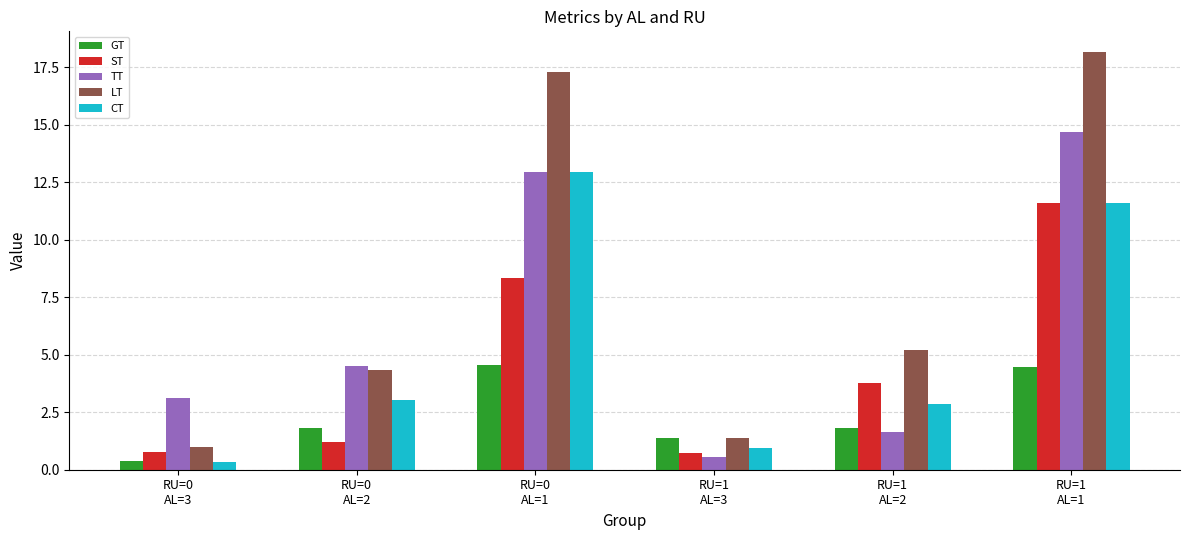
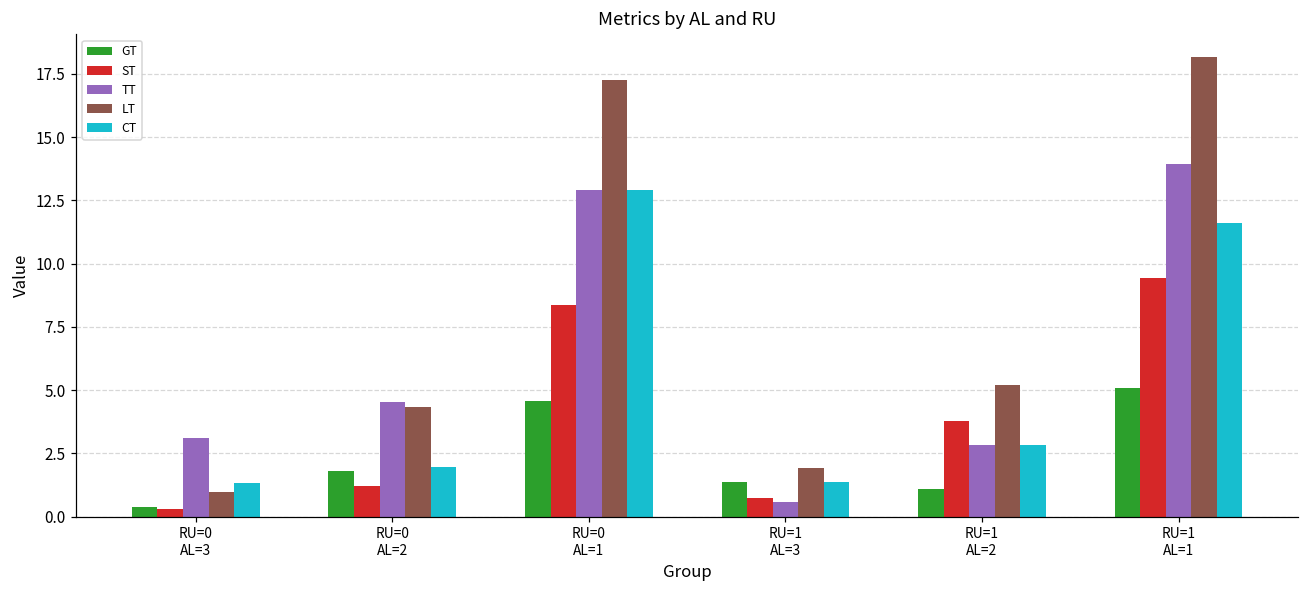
  {
    "GT": {
      "RU=0 AL=3": 0.4,
      "RU=0 AL=2": 1.8,
      "RU=0 AL=1": 4.6,
      "RU=1 AL=3": 1.4,
-     "RU=1 AL=2": 1.8,
-     "RU=1 AL=1": 4.5
+     "RU=1 AL=2": 1.1,
+     "RU=1 AL=1": 5.1
    },
    "ST": {
-     "RU=0 AL=3": 0.8,
+     "RU=0 AL=3": 0.3,
      "RU=0 AL=2": 1.2,
      "RU=0 AL=1": 8.4,
      "RU=1 AL=3": 0.7,
      "RU=1 AL=2": 3.8,
-     "RU=1 AL=1": 11.6
+     "RU=1 AL=1": 9.4
    },
    "TT": {
      "RU=0 AL=3": 3.1,
      "RU=0 AL=2": 4.5,
      "RU=0 AL=1": 12.9,
      "RU=1 AL=3": 0.6,
-     "RU=1 AL=2": 1.6,
-     "RU=1 AL=1": 14.7
+     "RU=1 AL=2": 2.8,
+     "RU=1 AL=1": 13.9
    },
    "LT": {
      "RU=0 AL=3": 1.0,
      "RU=0 AL=2": 4.3,
      "RU=0 AL=1": 17.3,
-     "RU=1 AL=3": 1.4,
+     "RU=1 AL=3": 1.9,
      "RU=1 AL=2": 5.2,
      "RU=1 AL=1": 18.2
    },
    "CT": {
-     "RU=0 AL=3": 0.3,
-     "RU=0 AL=2": 3.0,
+     "RU=0 AL=3": 1.3,
+     "RU=0 AL=2": 1.9,
      "RU=0 AL=1": 12.9,
-     "RU=1 AL=3": 0.9,
+     "RU=1 AL=3": 1.4,
      "RU=1 AL=2": 2.8,
      "RU=1 AL=1": 11.6
    }
  }
